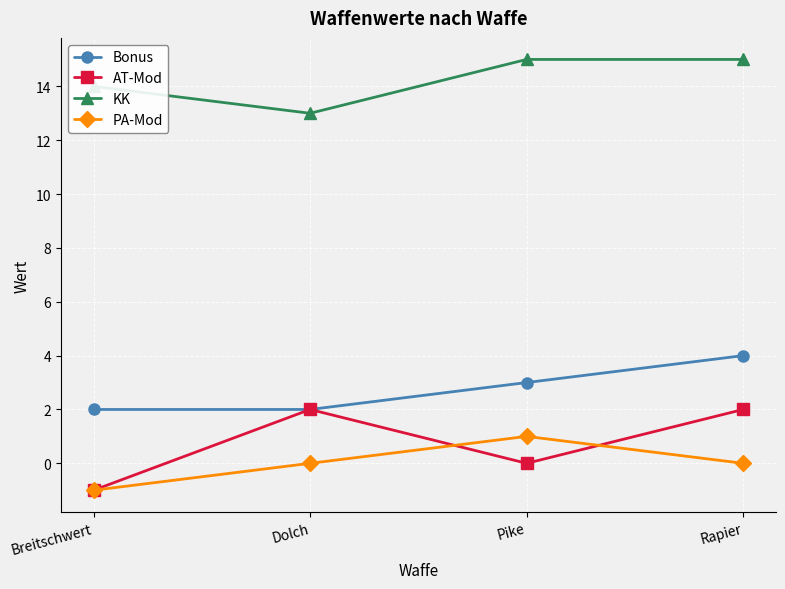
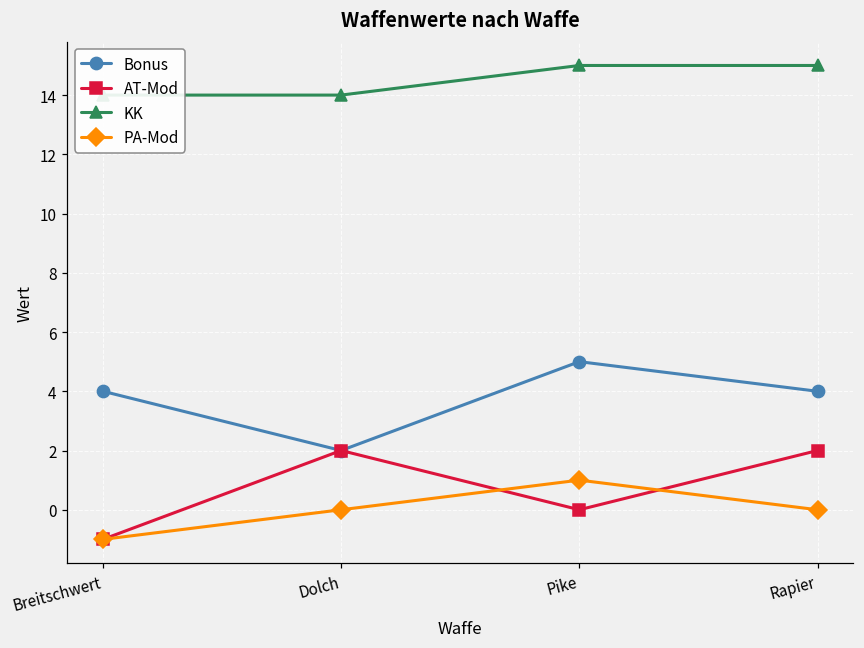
  {
    "Bonus": {
-     "Breitschwert": 2,
-     "Pike": 3,
+     "Breitschwert": 4,
+     "Pike": 5,
      "Rapier": 4
    },
    "AT-Mod": {
      "Pike": 0,
      "Rapier": 2
    },
    "KK": {
-     "Dolch": 13,
+     "Dolch": 14,
      "Pike": 15,
      "Rapier": 15
    },
    "PA-Mod": {
      "Dolch": 0,
      "Pike": 1,
      "Rapier": 0
    }
  }
